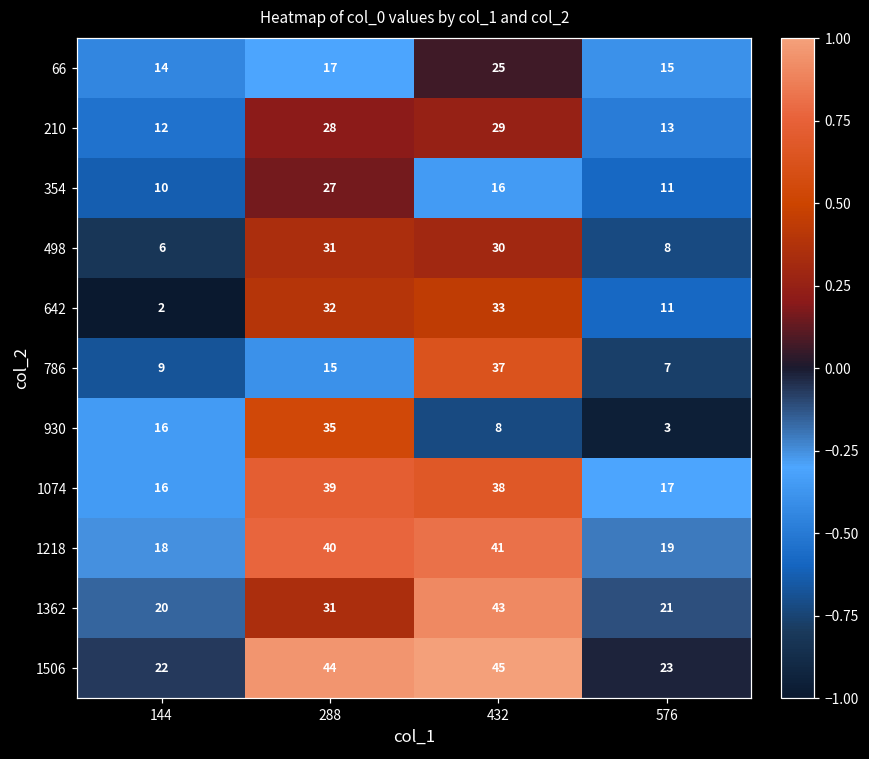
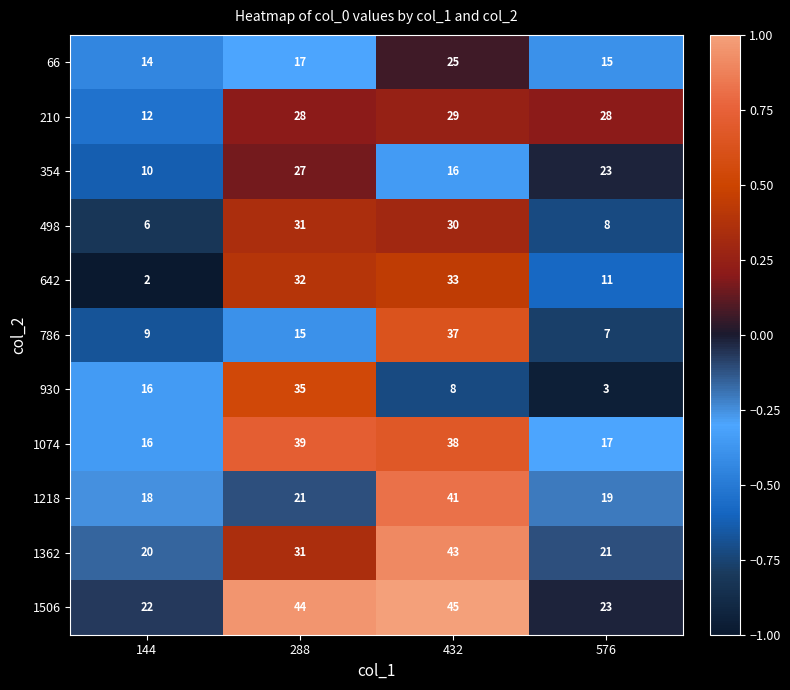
  {
    "66": {
      "144": 14,
      "288": 17,
      "432": 25,
      "576": 15
    },
    "210": {
      "144": 12,
      "288": 28,
      "432": 29,
-     "576": 13
+     "576": 28
    },
    "354": {
      "144": 10,
      "288": 27,
      "432": 16,
-     "576": 11
+     "576": 23
    },
    "498": {
      "144": 6,
      "288": 31,
      "432": 30,
      "576": 8
    },
    "642": {
      "144": 2,
      "288": 32,
      "432": 33,
      "576": 11
    },
    "786": {
      "144": 9,
      "288": 15,
      "432": 37,
      "576": 7
    },
    "930": {
      "144": 16,
      "288": 35,
      "432": 8,
      "576": 3
    },
    "1074": {
      "144": 16,
      "288": 39,
      "432": 38,
      "576": 17
    },
    "1218": {
      "144": 18,
-     "288": 40,
+     "288": 21,
      "432": 41,
      "576": 19
    },
    "1362": {
      "144": 20,
      "288": 31,
      "432": 43,
      "576": 21
    },
    "1506": {
      "144": 22,
      "288": 44,
      "432": 45,
      "576": 23
    }
  }
